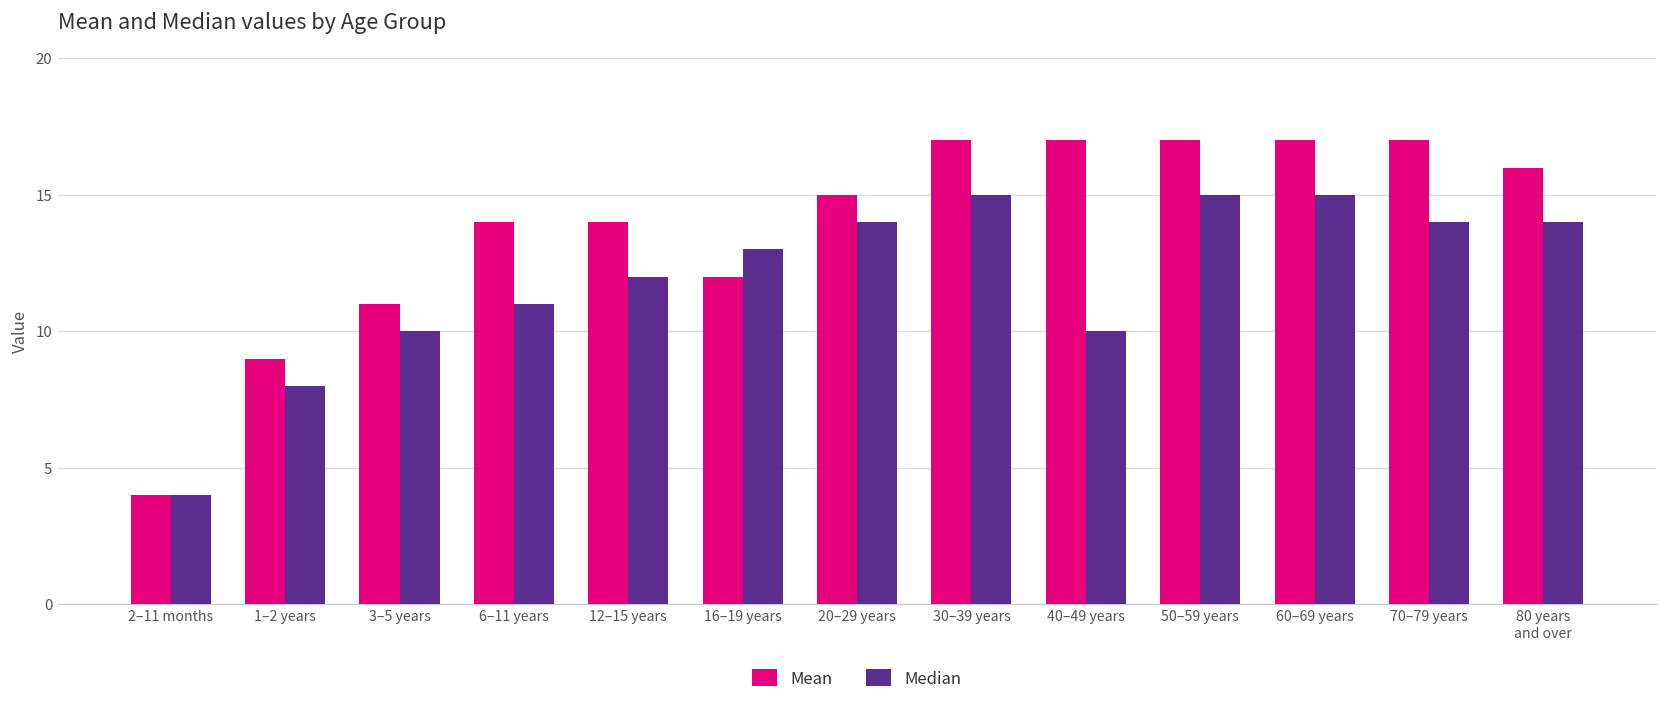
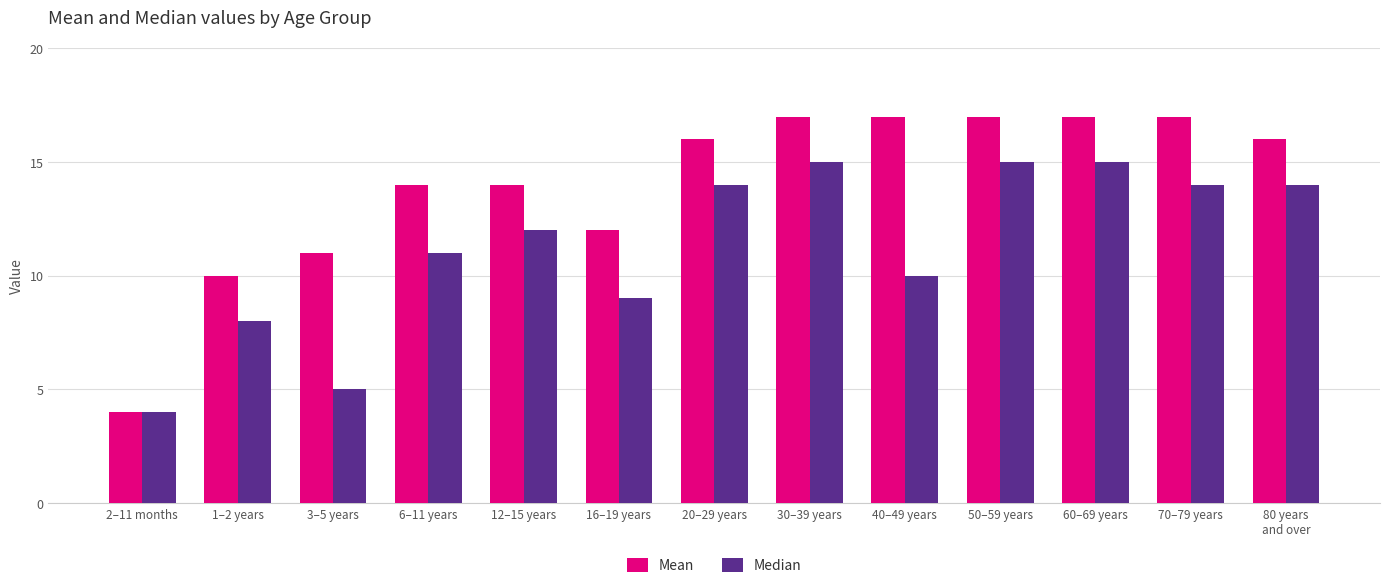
  {
    "Mean": {
      "2–11 months": 4,
-     "1–2 years": 9,
+     "1–2 years": 10,
      "3–5 years": 11,
      "6–11 years": 14,
      "12–15 years": 14,
      "16–19 years": 12,
-     "20–29 years": 15,
+     "20–29 years": 16,
      "30–39 years": 17,
      "40–49 years": 17,
      "50–59 years": 17,
      "60–69 years": 17,
      "70–79 years": 17,
      "80 years and over": 16
    },
    "Median": {
      "2–11 months": 4,
      "1–2 years": 8,
-     "3–5 years": 10,
+     "3–5 years": 5,
      "6–11 years": 11,
      "12–15 years": 12,
-     "16–19 years": 13,
+     "16–19 years": 9,
      "20–29 years": 14,
      "30–39 years": 15,
      "40–49 years": 10,
      "50–59 years": 15,
      "60–69 years": 15,
      "70–79 years": 14,
      "80 years and over": 14
    }
  }
